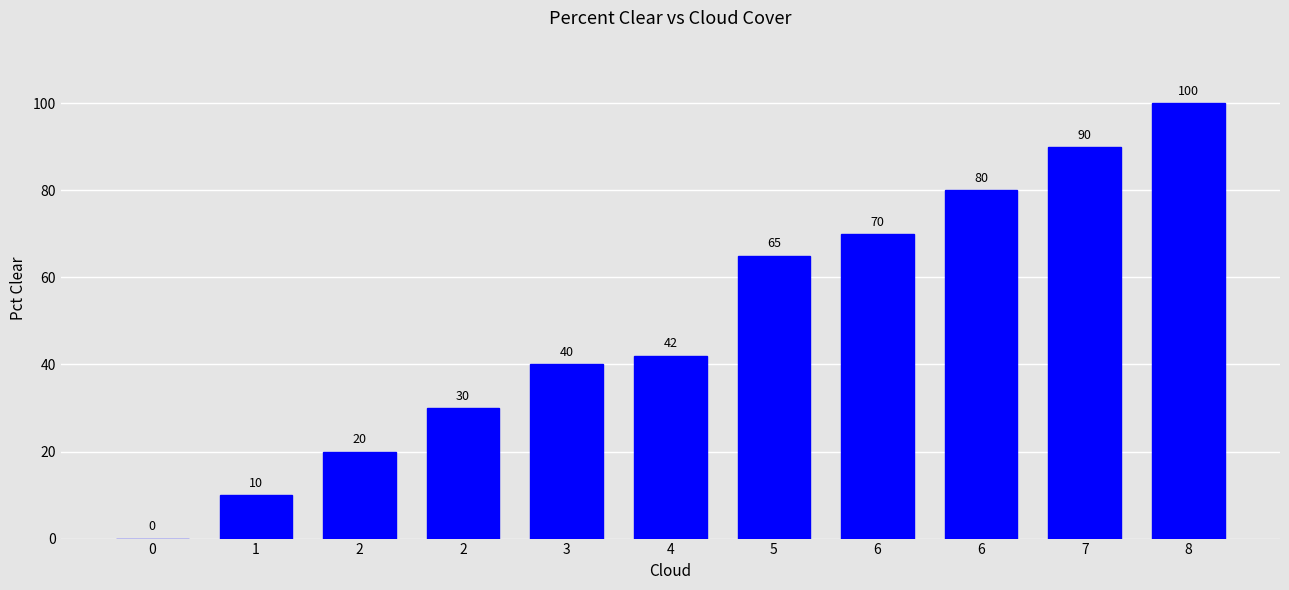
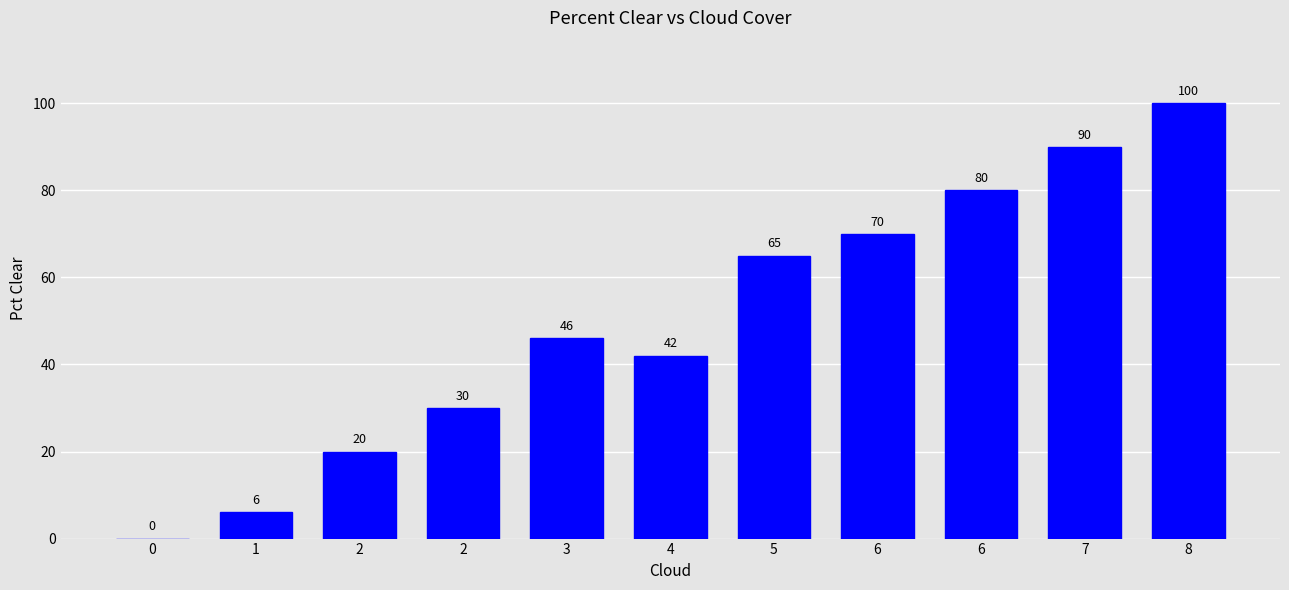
  {
    "0": 0,
-   "1": 10,
-   "3": 40,
+   "1": 6,
+   "3": 46,
    "4": 42,
    "5": 65,
    "7": 90,
    "8": 100
  }
